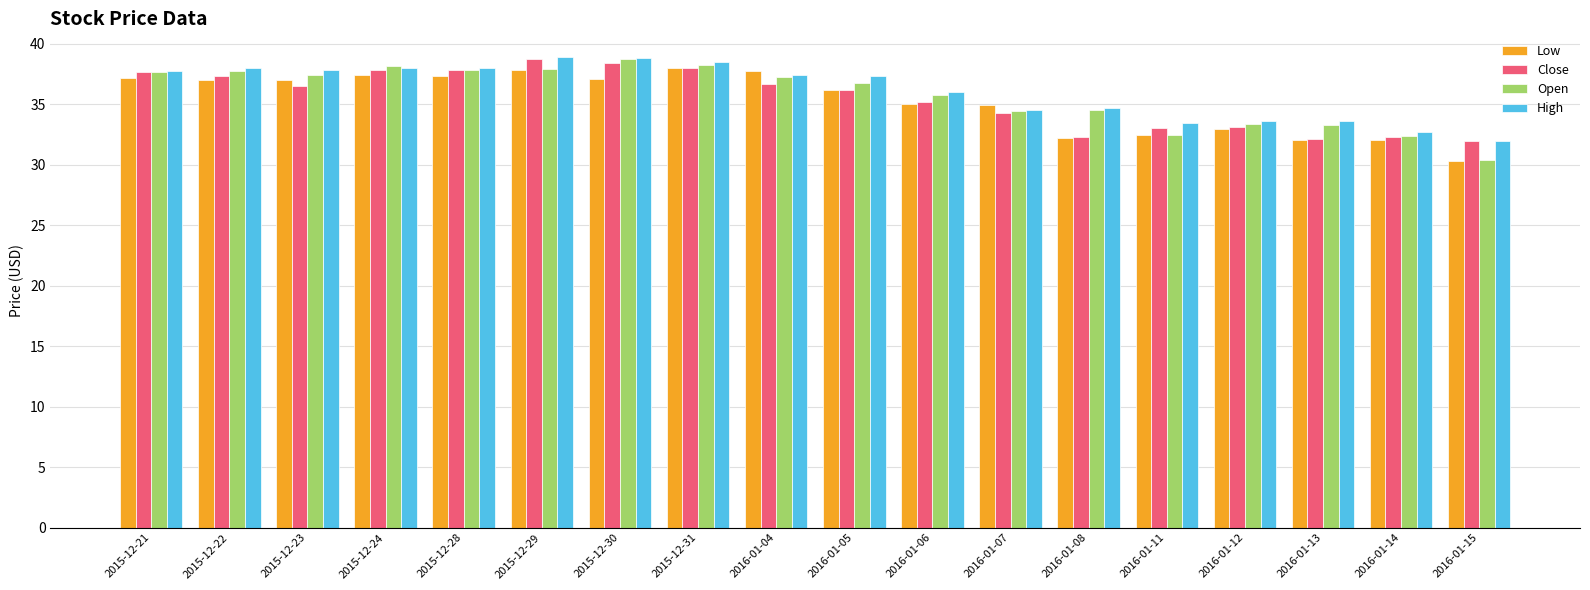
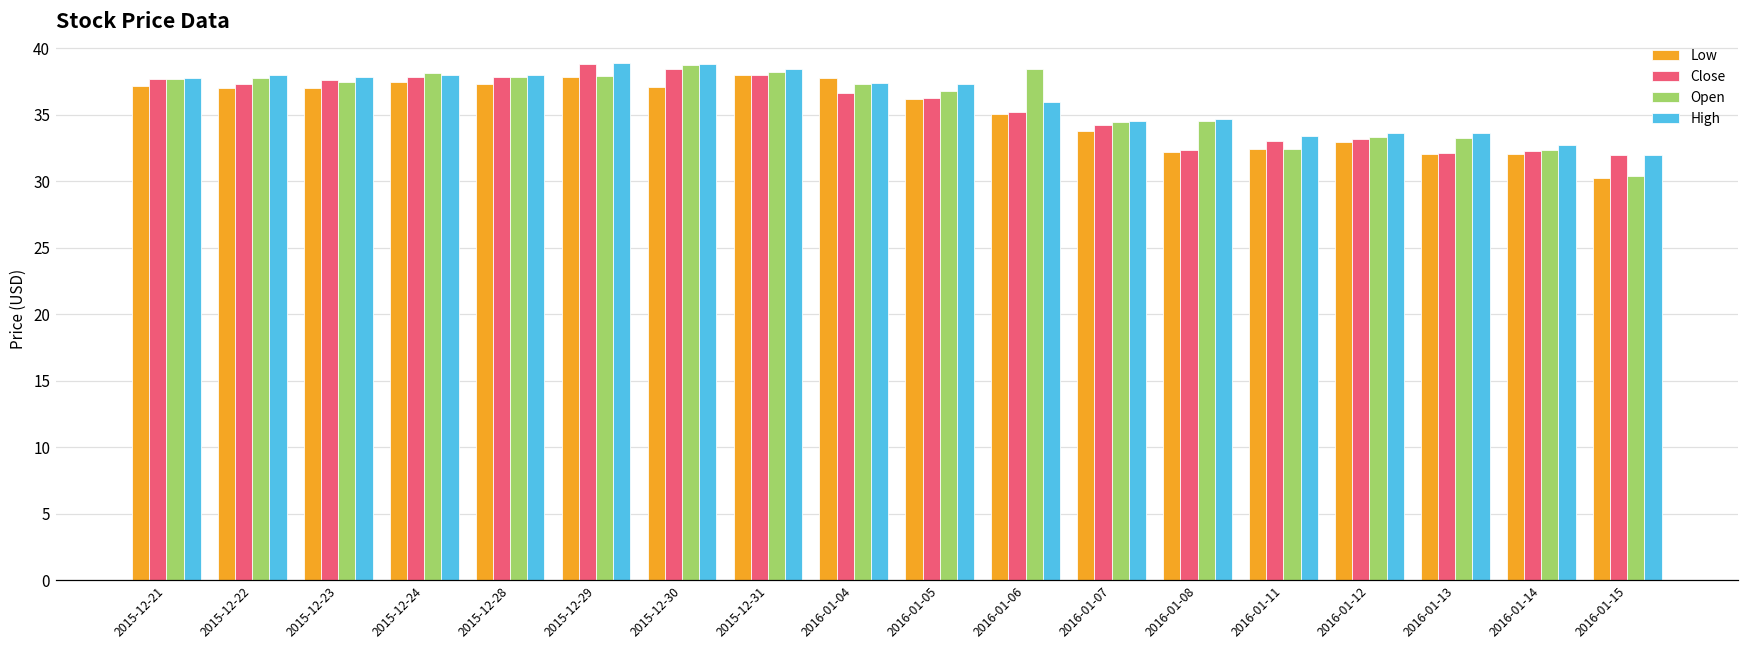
  {
    "Low": {
      "2015-12-21": 37.2,
      "2015-12-22": 37.0,
      "2015-12-23": 37.0,
      "2015-12-24": 37.5,
      "2015-12-28": 37.3,
      "2015-12-29": 37.8,
      "2015-12-30": 37.1,
      "2015-12-31": 38.0,
      "2016-01-04": 37.8,
      "2016-01-05": 36.2,
      "2016-01-06": 35.0,
-     "2016-01-07": 34.9,
+     "2016-01-07": 33.8,
      "2016-01-08": 32.2,
      "2016-01-11": 32.5,
      "2016-01-12": 33.0,
      "2016-01-13": 32.1,
      "2016-01-14": 32.1,
      "2016-01-15": 30.3
    },
    "Close": {
      "2015-12-21": 37.7,
      "2015-12-22": 37.3,
-     "2015-12-23": 36.5,
+     "2015-12-23": 37.6,
      "2015-12-24": 37.9,
      "2015-12-28": 37.8,
      "2015-12-29": 38.8,
      "2015-12-30": 38.4,
      "2015-12-31": 38.0,
      "2016-01-04": 36.7,
      "2016-01-05": 36.2,
      "2016-01-06": 35.2,
      "2016-01-07": 34.3,
      "2016-01-08": 32.3,
      "2016-01-11": 33.1,
      "2016-01-12": 33.2,
      "2016-01-13": 32.1,
      "2016-01-14": 32.3,
      "2016-01-15": 32.0
    },
    "Open": {
      "2015-12-21": 37.7,
      "2015-12-22": 37.8,
      "2015-12-23": 37.5,
      "2015-12-24": 38.1,
      "2015-12-28": 37.8,
      "2015-12-29": 37.9,
      "2015-12-30": 38.8,
      "2015-12-31": 38.2,
      "2016-01-04": 37.3,
      "2016-01-05": 36.8,
-     "2016-01-06": 35.7,
+     "2016-01-06": 38.4,
      "2016-01-07": 34.5,
      "2016-01-08": 34.5,
      "2016-01-11": 32.5,
      "2016-01-12": 33.4,
      "2016-01-13": 33.3,
      "2016-01-14": 32.4,
      "2016-01-15": 30.4
    },
    "High": {
      "2015-12-21": 37.8,
      "2015-12-22": 38.0,
      "2015-12-23": 37.8,
      "2015-12-24": 38.0,
      "2015-12-28": 38.0,
      "2015-12-29": 38.9,
      "2015-12-30": 38.8,
      "2015-12-31": 38.5,
      "2016-01-04": 37.4,
      "2016-01-05": 37.3,
      "2016-01-06": 36.0,
      "2016-01-07": 34.6,
      "2016-01-08": 34.7,
      "2016-01-11": 33.4,
      "2016-01-12": 33.6,
      "2016-01-13": 33.6,
      "2016-01-14": 32.7,
      "2016-01-15": 32.0
    }
  }
